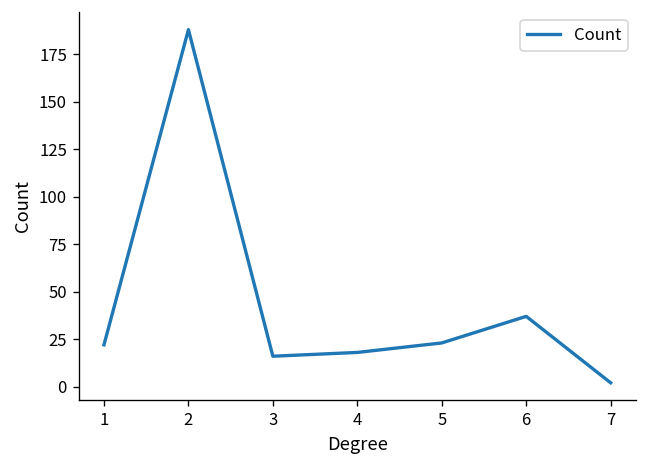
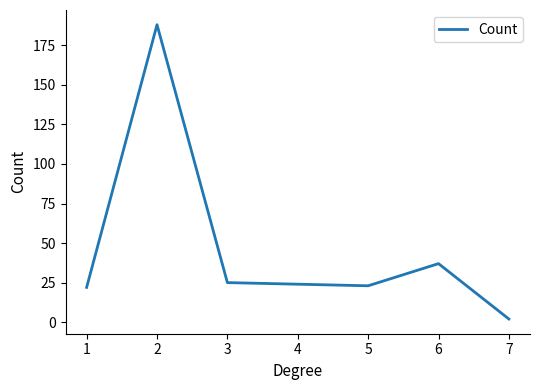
  {
    "1": 22,
    "2": 188,
-   "3": 16,
-   "4": 18,
+   "3": 25,
+   "4": 24,
    "5": 23,
    "6": 37,
    "7": 2
  }
